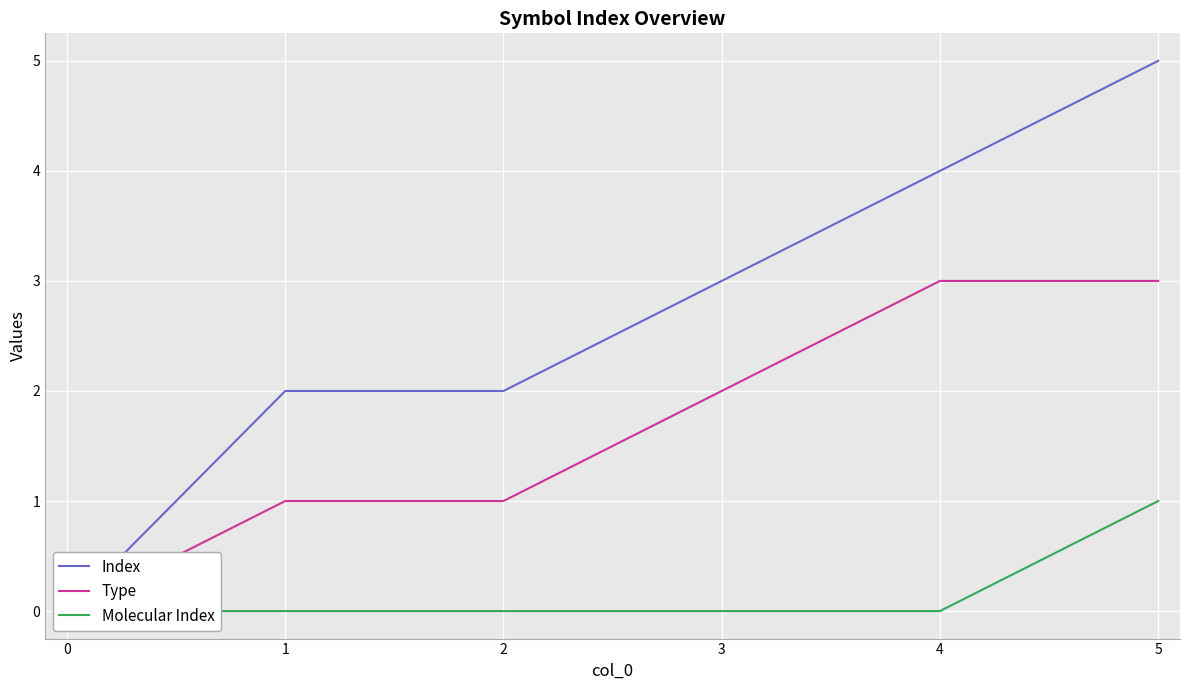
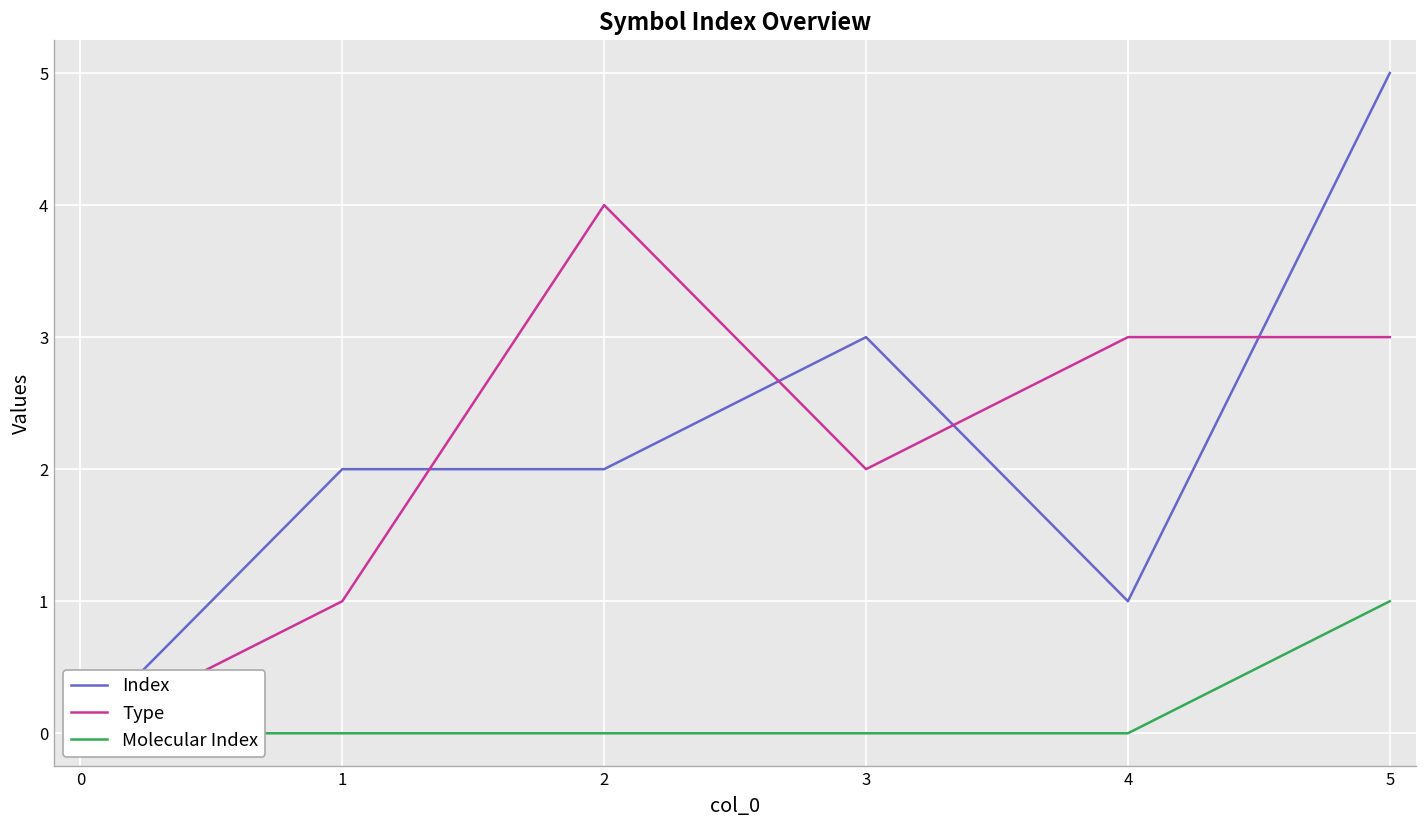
  {
    "Index": {
      "1": 2,
      "2": 2,
      "3": 3,
-     "4": 4,
+     "4": 1,
      "5": 5
    },
    "Type": {
      "1": 1,
-     "2": 1,
+     "2": 4,
      "3": 2,
      "4": 3,
      "5": 3
    },
    "Molecular Index": {
      "1": 0,
      "2": 0,
      "3": 0,
      "4": 0,
      "5": 1
    }
  }
